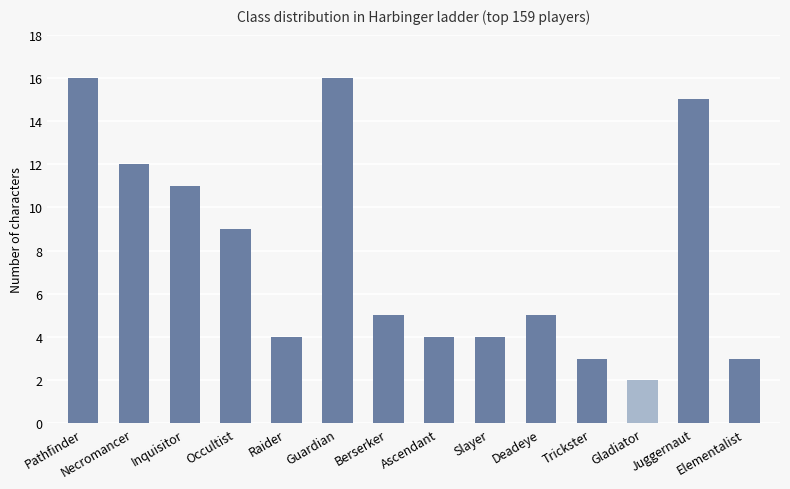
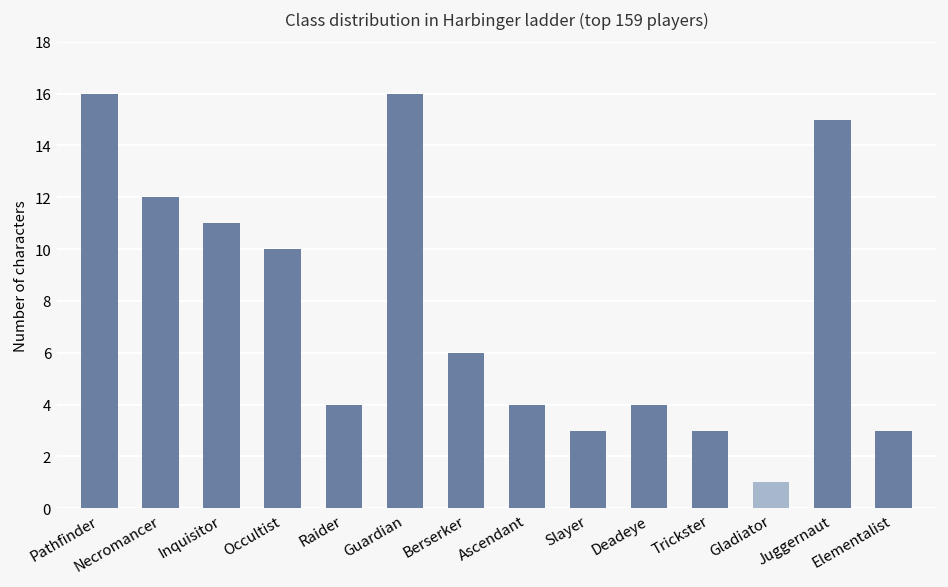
  {
    "Pathfinder": 16,
    "Necromancer": 12,
    "Inquisitor": 11,
-   "Occultist": 9,
+   "Occultist": 10,
    "Raider": 4,
    "Guardian": 16,
-   "Berserker": 5,
+   "Berserker": 6,
    "Ascendant": 4,
-   "Slayer": 4,
-   "Deadeye": 5,
+   "Slayer": 3,
+   "Deadeye": 4,
    "Trickster": 3,
-   "Gladiator": 2,
+   "Gladiator": 1,
    "Juggernaut": 15,
    "Elementalist": 3
  }
